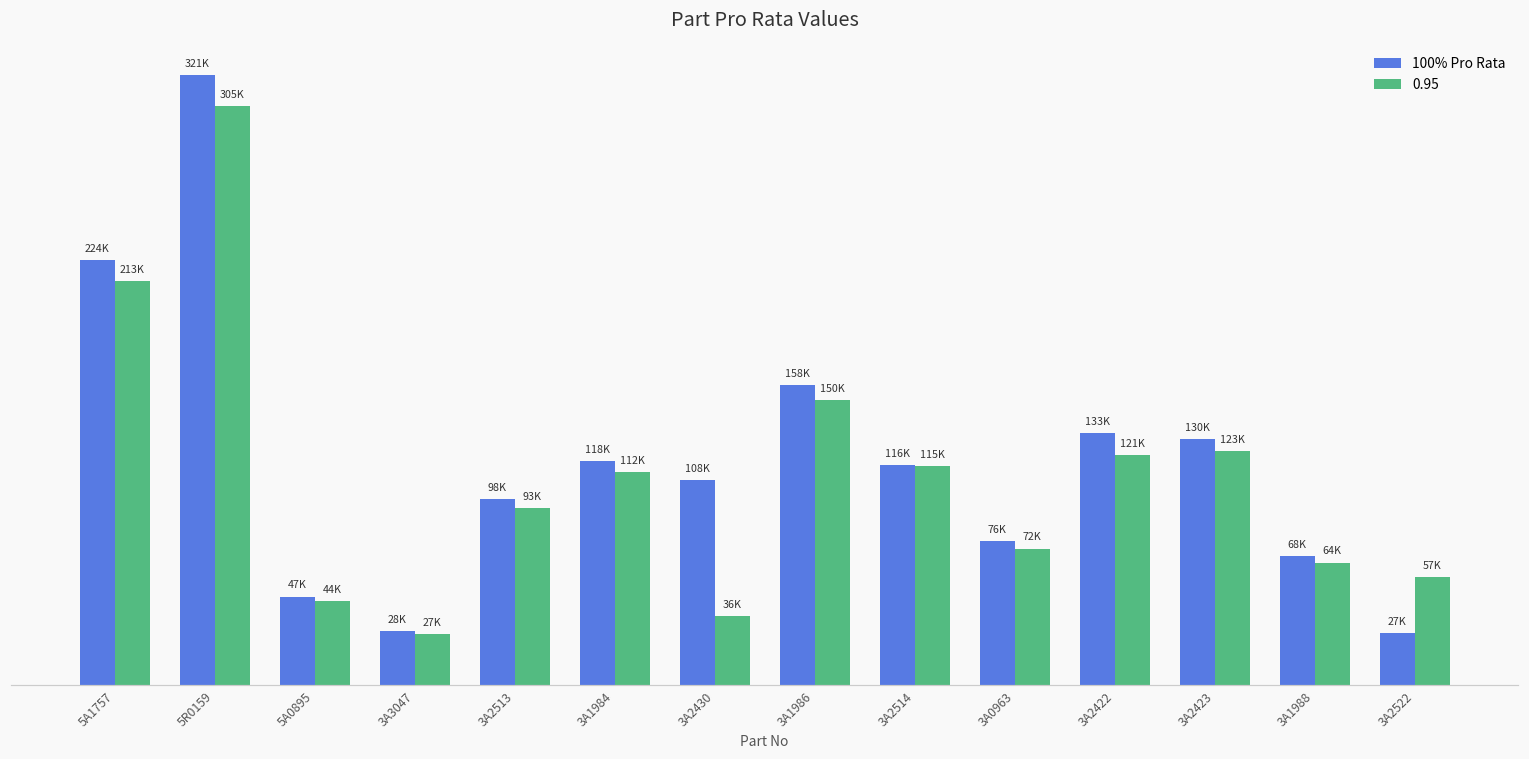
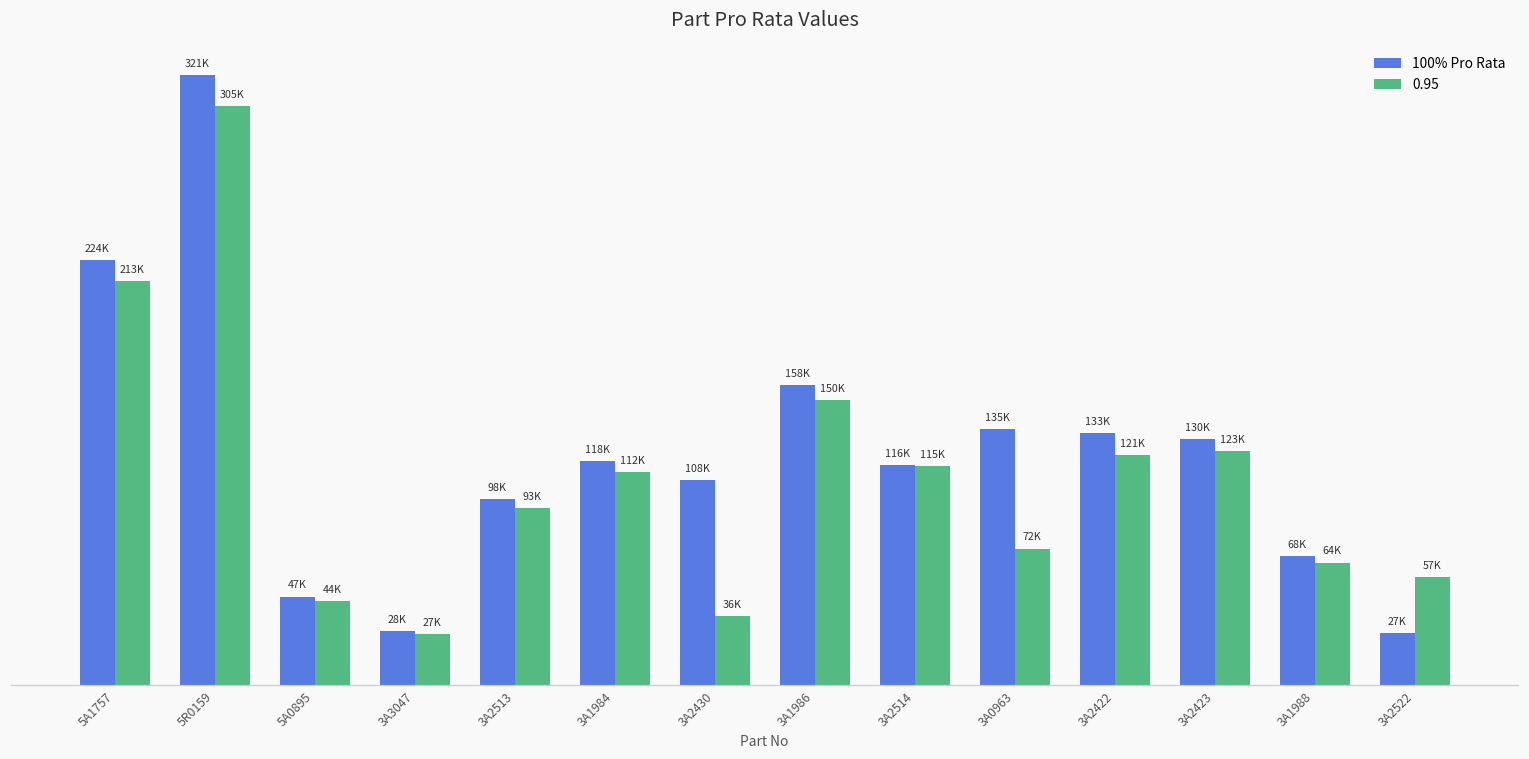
  {
    "100% Pro Rata": {
      "5A1757": "224K",
      "5R0159": "321K",
      "5A0895": "47K",
      "3A3047": "28K",
      "3A2513": "98K",
      "3A1984": "118K",
      "3A2430": "108K",
      "3A1986": "158K",
      "3A2514": "116K",
-     "3A0963": "76K",
+     "3A0963": "135K",
      "3A2422": "133K",
      "3A2423": "130K",
      "3A1988": "68K",
      "3A2522": "27K"
    },
    "0.95": {
      "5A1757": "213K",
      "5R0159": "305K",
      "5A0895": "44K",
      "3A3047": "27K",
      "3A2513": "93K",
      "3A1984": "112K",
      "3A2430": "36K",
      "3A1986": "150K",
      "3A2514": "115K",
      "3A0963": "72K",
      "3A2422": "121K",
      "3A2423": "123K",
      "3A1988": "64K",
      "3A2522": "57K"
    }
  }
